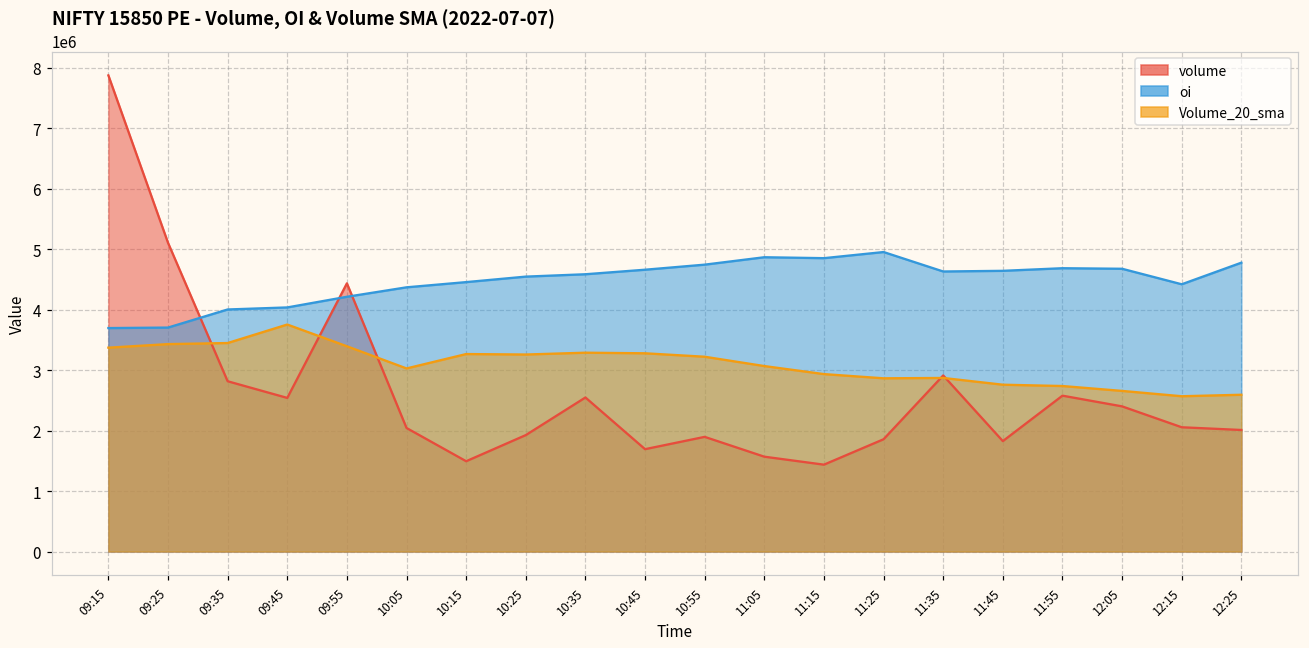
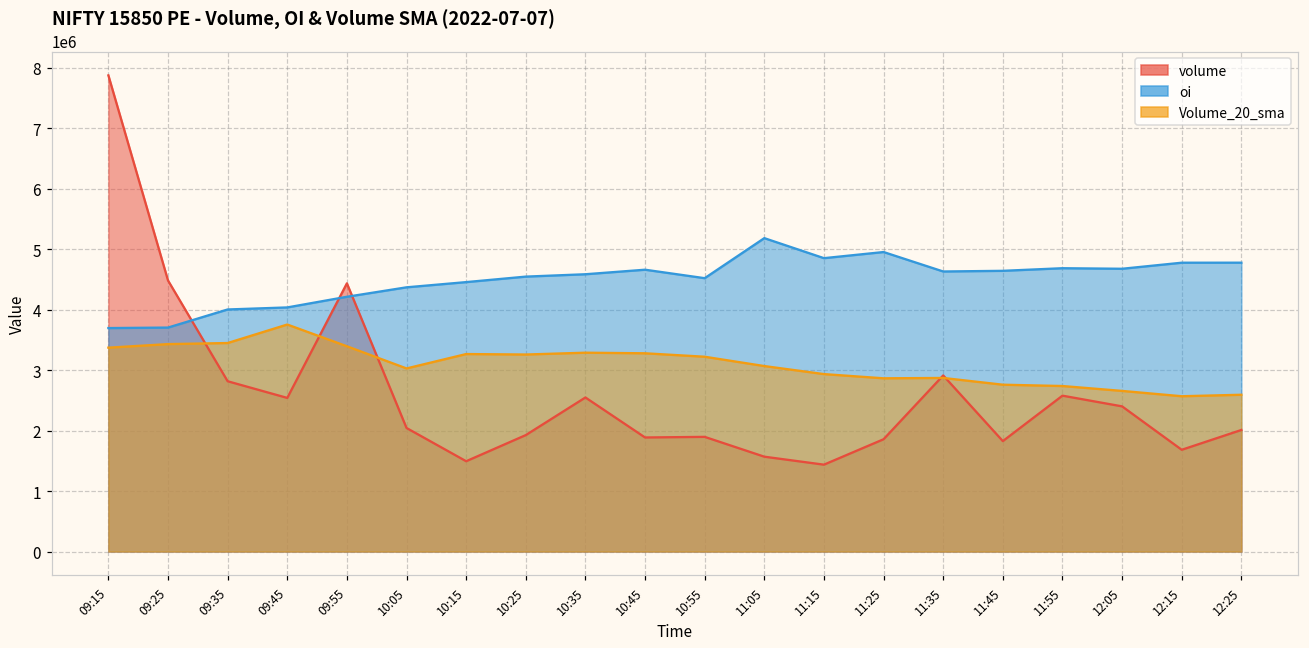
  {
    "volume": {
      "09:15": 7900000,
-     "09:25": 5100000,
+     "09:25": 4500000,
      "09:35": 2800000,
      "09:45": 2500000,
      "09:55": 4400000,
      "10:05": 2000000,
      "10:15": 1500000,
      "10:25": 1900000,
      "10:35": 2500000,
-     "10:45": 1700000,
+     "10:45": 1900000,
      "10:55": 1900000,
      "11:05": 1600000,
      "11:15": 1400000,
      "11:25": 1900000,
      "11:45": 1800000,
      "11:55": 2600000,
      "12:05": 2400000,
-     "12:15": 2100000,
+     "12:15": 1700000,
      "12:25": 2000000
    },
    "oi": {
      "09:15": 3700000,
      "09:25": 3700000,
      "09:35": 4000000,
      "09:45": 4000000,
      "09:55": 4200000,
      "10:05": 4400000,
      "10:15": 4500000,
      "10:25": 4500000,
      "10:35": 4600000,
      "10:45": 4700000,
-     "10:55": 4700000,
-     "11:05": 4900000,
+     "10:55": 4500000,
+     "11:05": 5200000,
      "11:15": 4900000,
      "11:25": 5000000,
      "11:35": 4600000,
      "11:45": 4600000,
      "11:55": 4700000,
      "12:05": 4700000,
-     "12:15": 4400000,
+     "12:15": 4800000,
      "12:25": 4800000
    },
    "Volume_20_sma": {
      "09:15": 3400000,
      "09:25": 3400000,
      "09:35": 3400000,
      "09:45": 3800000,
      "09:55": 3400000,
      "10:05": 3000000,
      "10:15": 3300000,
      "10:25": 3300000,
      "10:35": 3300000,
      "10:45": 3300000,
      "10:55": 3200000,
      "11:05": 3100000,
      "11:15": 2900000,
      "11:25": 2900000,
      "11:45": 2800000,
      "11:55": 2700000,
      "12:05": 2700000,
      "12:15": 2600000,
      "12:25": 2600000
    }
  }
